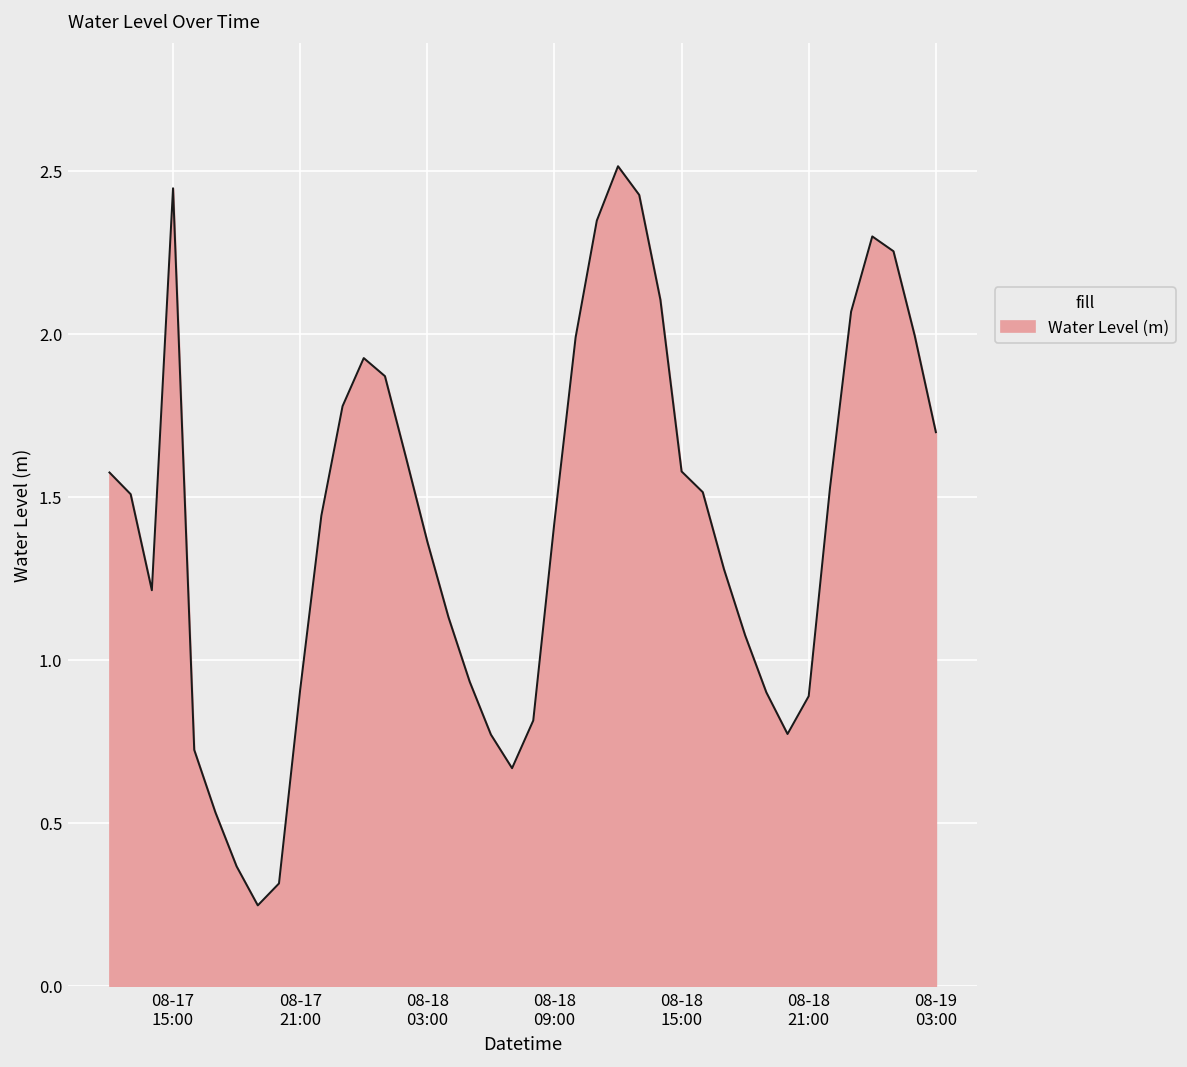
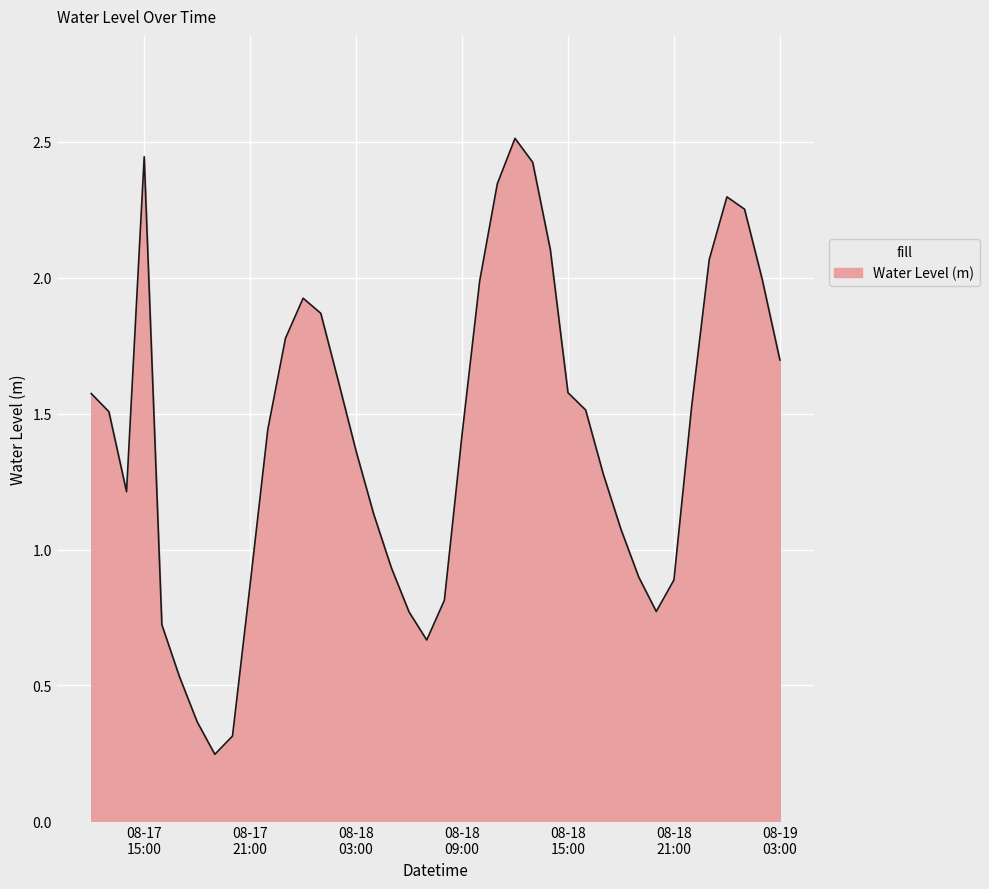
  {
    "08-17 15:00": 2.45,
-   "08-17 21:00": 0.91,
+   "08-17 21:00": 0.87,
    "08-18 03:00": 1.36,
    "08-18 09:00": 1.42,
    "08-18 15:00": 1.58,
    "08-18 21:00": 0.89,
    "08-19 03:00": 1.70
  }
